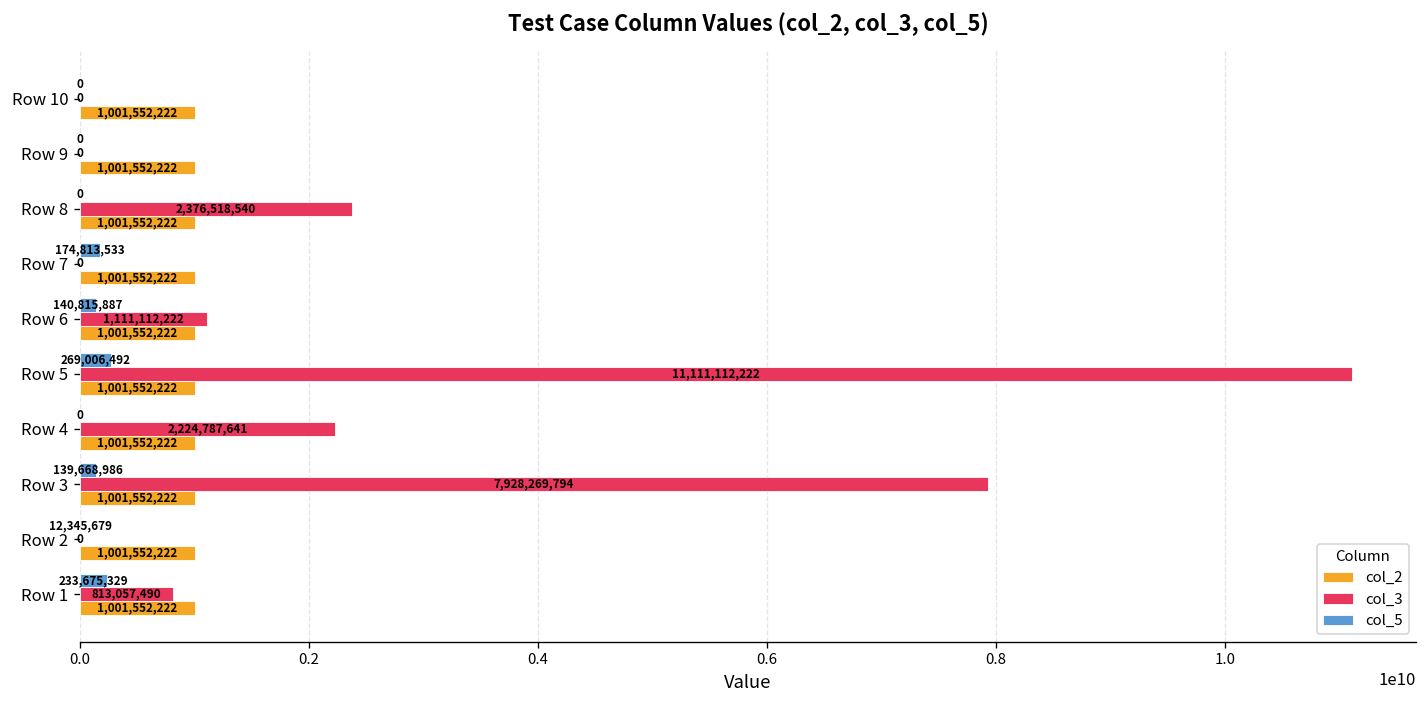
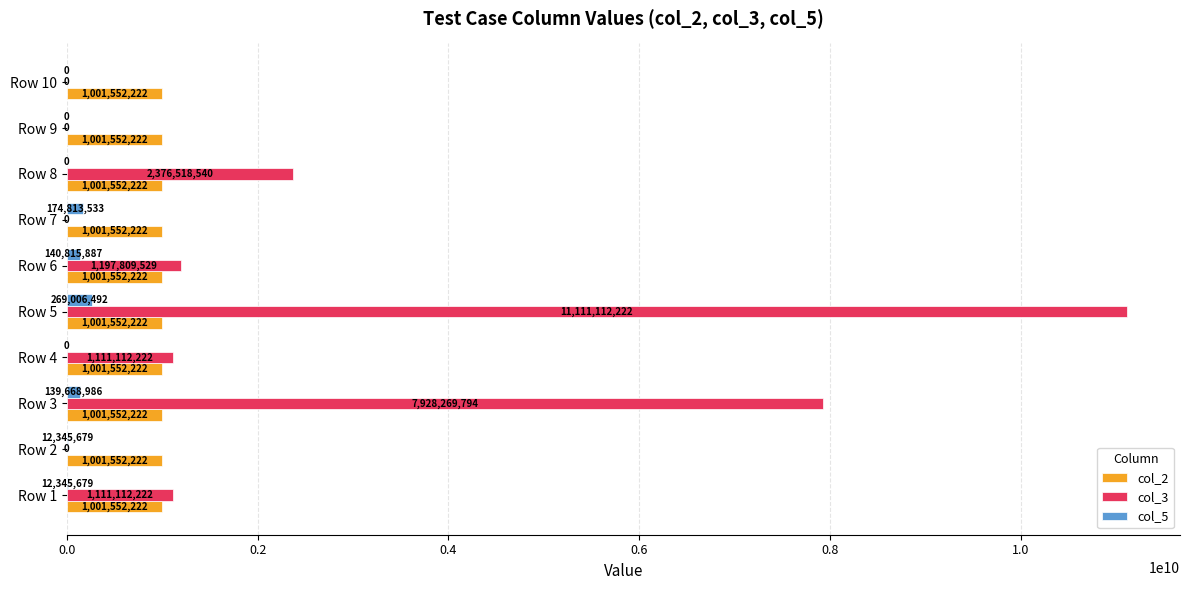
  {
    "col_2": {
      "Row 10": "1,001,552,222",
      "Row 9": "1,001,552,222",
      "Row 8": "1,001,552,222",
      "Row 7": "1,001,552,222",
      "Row 6": "1,001,552,222",
      "Row 5": "1,001,552,222",
      "Row 4": "1,001,552,222",
      "Row 3": "1,001,552,222",
      "Row 2": "1,001,552,222",
      "Row 1": "1,001,552,222"
    },
    "col_3": {
      "Row 10": "0",
      "Row 9": "0",
      "Row 8": "2,376,518,540",
      "Row 7": "0",
-     "Row 6": "1,111,112,222",
+     "Row 6": "1,197,809,529",
      "Row 5": "11,111,112,222",
-     "Row 4": "2,224,787,641",
+     "Row 4": "1,111,112,222",
      "Row 3": "7,928,269,794",
      "Row 2": "0",
-     "Row 1": "813,057,490"
+     "Row 1": "1,111,112,222"
    },
    "col_5": {
      "Row 10": "0",
      "Row 9": "0",
      "Row 8": "0",
      "Row 7": "174,813,533",
      "Row 6": "140,815,887",
      "Row 5": "269,006,492",
      "Row 4": "0",
      "Row 3": "139,668,986",
      "Row 2": "12,345,679",
-     "Row 1": "233,675,329"
+     "Row 1": "12,345,679"
    }
  }
